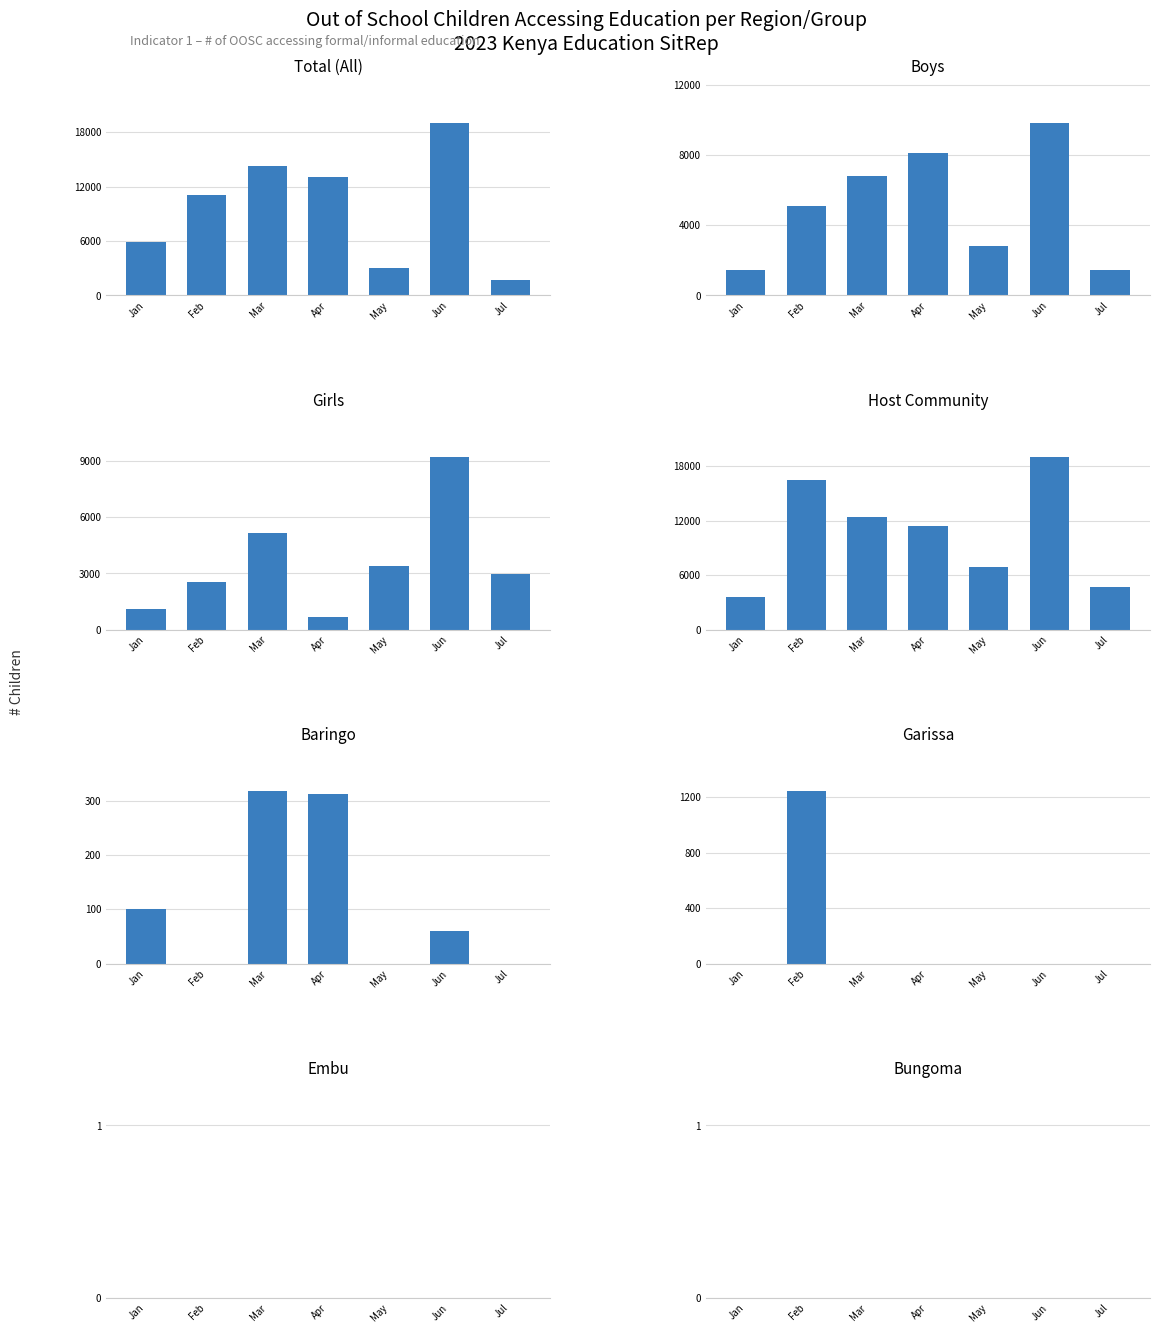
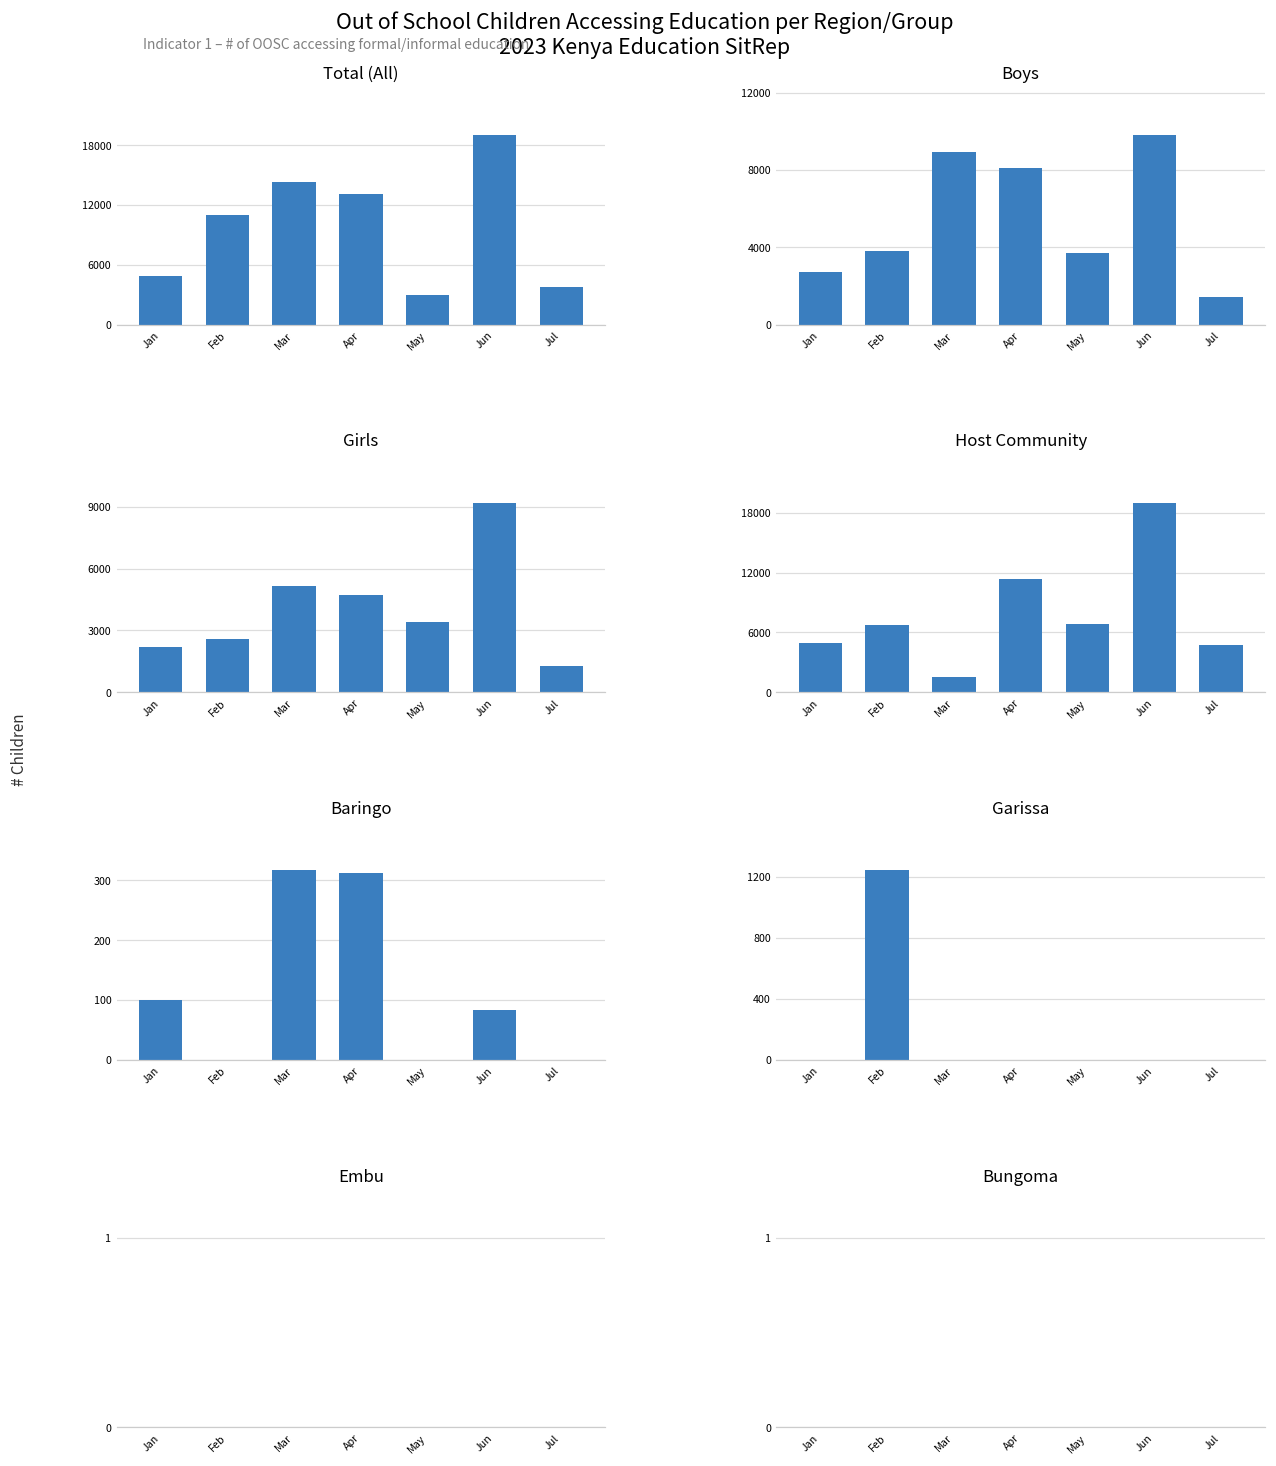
  {
    "Total (All)": {
-     "Jan": 6000,
+     "Jan": 5000,
      "Feb": 11000,
      "Mar": 14000,
      "Apr": 13000,
      "May": 3000,
      "Jun": 19000,
-     "Jul": 2000
+     "Jul": 4000
    },
    "Boys": {
-     "Jan": 1400,
-     "Feb": 5100,
-     "Mar": 6800,
+     "Jan": 2700,
+     "Feb": 3800,
+     "Mar": 8900,
      "Apr": 8100,
-     "May": 2800,
+     "May": 3700,
      "Jun": 9800,
      "Jul": 1400
    },
    "Girls": {
-     "Jan": 1100,
+     "Jan": 2200,
      "Feb": 2600,
      "Mar": 5200,
-     "Apr": 700,
+     "Apr": 4700,
      "May": 3400,
      "Jun": 9200,
-     "Jul": 3000
+     "Jul": 1300
    },
    "Host Community": {
-     "Jan": 4000,
-     "Feb": 16000,
-     "Mar": 12000,
+     "Jan": 5000,
+     "Feb": 7000,
+     "Mar": 2000,
      "Apr": 11000,
      "May": 7000,
      "Jun": 19000,
      "Jul": 5000
    },
    "Baringo": {
      "Jan": 100,
      "Feb": 0,
      "Mar": 320,
      "Apr": 310,
      "May": 0,
-     "Jun": 60,
+     "Jun": 80,
      "Jul": 0
    },
    "Garissa": {
      "Jan": 0,
      "Feb": 1240,
      "Mar": 0,
      "Apr": 0,
      "May": 0,
      "Jun": 0,
      "Jul": 0
    },
    "Embu": {
      "Jan": 0.00,
      "Feb": 0.00,
      "Mar": 0.00,
      "Apr": 0.00,
      "May": 0.00,
      "Jun": 0.00,
      "Jul": 0.00
    },
    "Bungoma": {
      "Jan": 0.00,
      "Feb": 0.00,
      "Mar": 0.00,
      "Apr": 0.00,
      "May": 0.00,
      "Jun": 0.00,
      "Jul": 0.00
    }
  }
